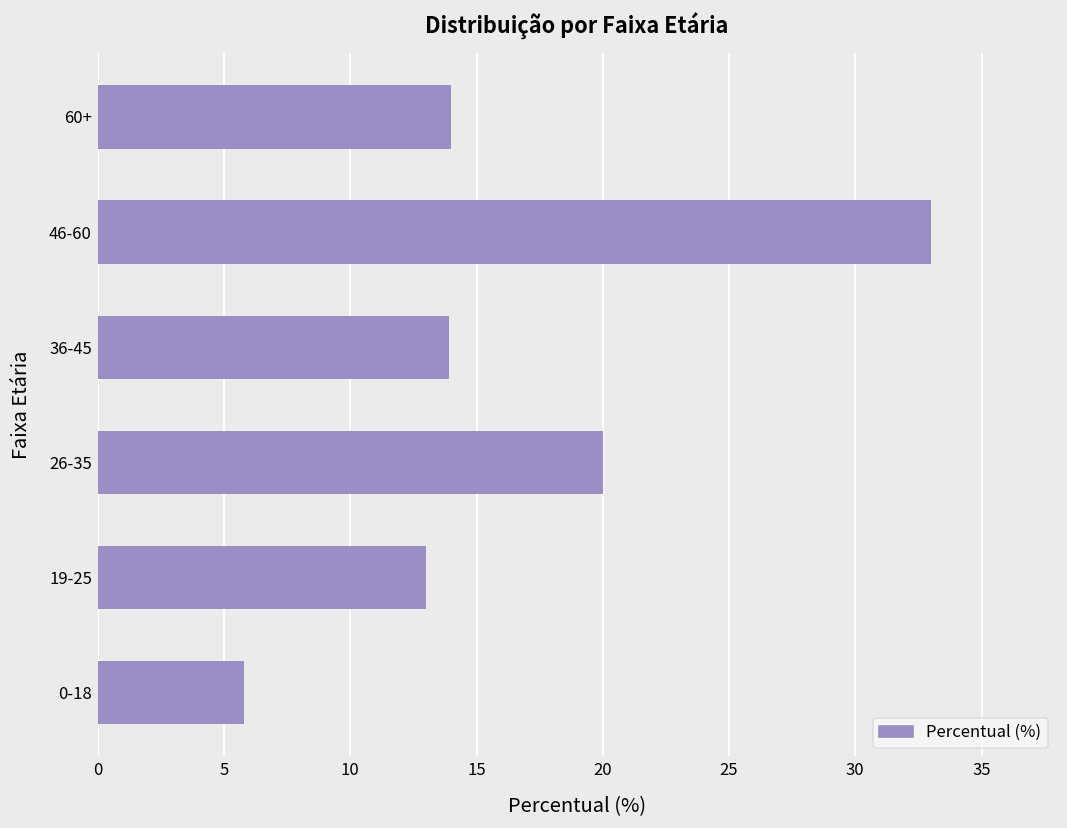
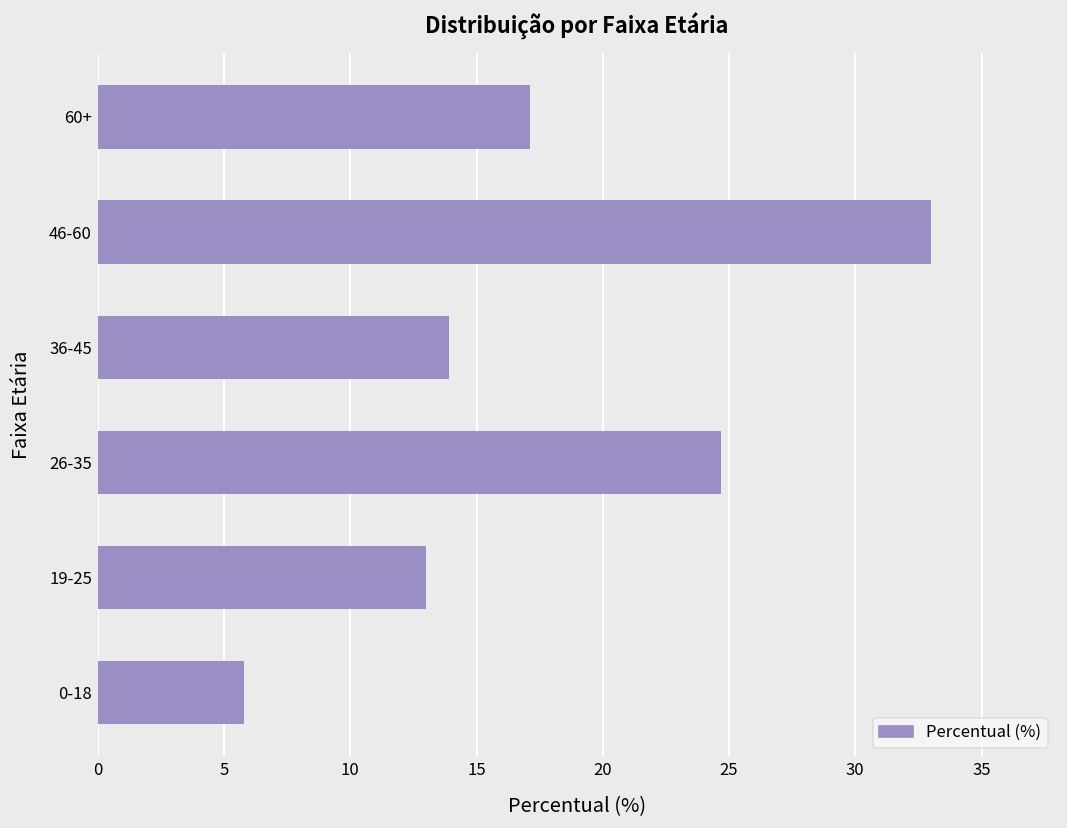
  {
-   "60+": 14.0,
+   "60+": 17.1,
    "46-60": 33.0,
    "36-45": 13.9,
-   "26-35": 20.0,
+   "26-35": 24.7,
    "19-25": 13.0,
    "0-18": 5.8
  }
